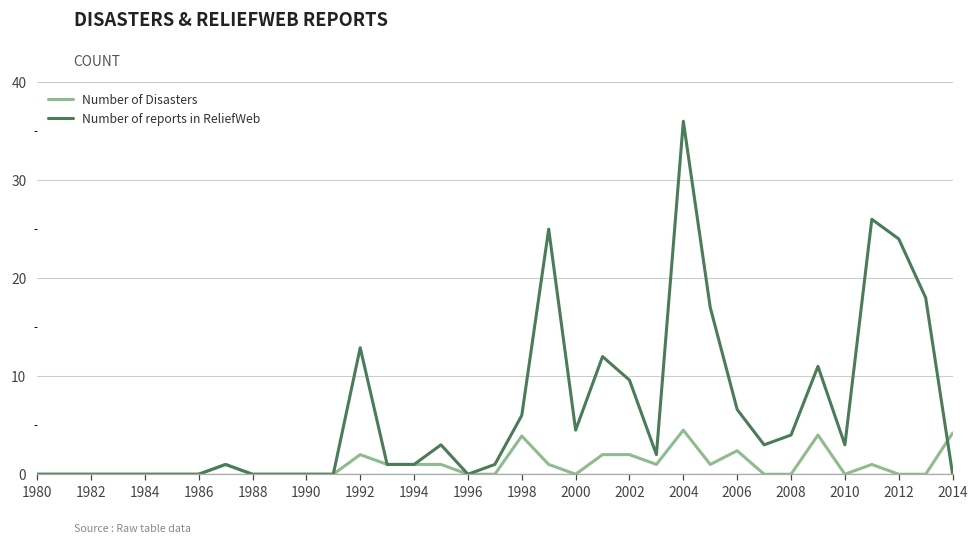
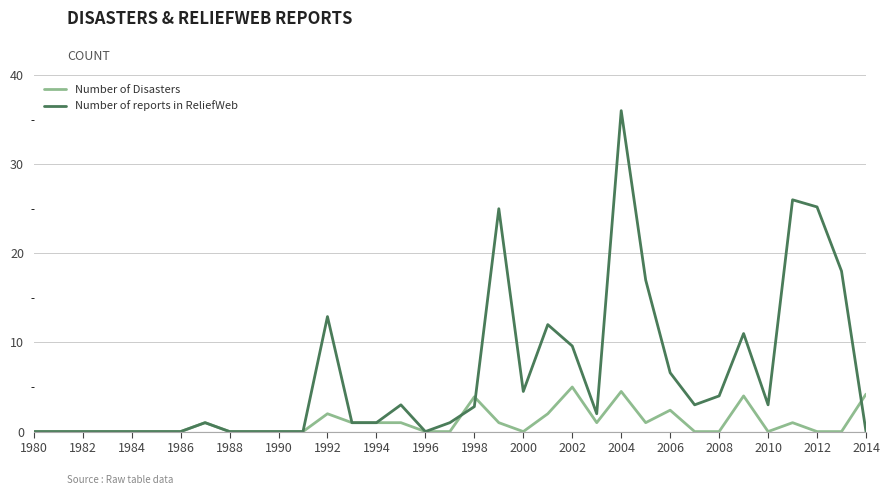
  {
    "Number of Disasters": {
      "1992": 2,
      "1998": 4,
      "2000": 0,
-     "2002": 2,
+     "2002": 5,
      "2004": 5,
      "2006": 2,
      "2008": 0,
      "2010": 0,
      "2012": 0,
      "2014": 4
    },
    "Number of reports in ReliefWeb": {
      "1992": 13,
-     "1998": 6,
+     "1998": 3,
      "2000": 5,
      "2002": 10,
      "2004": 36,
      "2006": 7,
      "2008": 4,
      "2010": 3,
-     "2012": 24,
+     "2012": 25,
      "2014": 0
    }
  }
